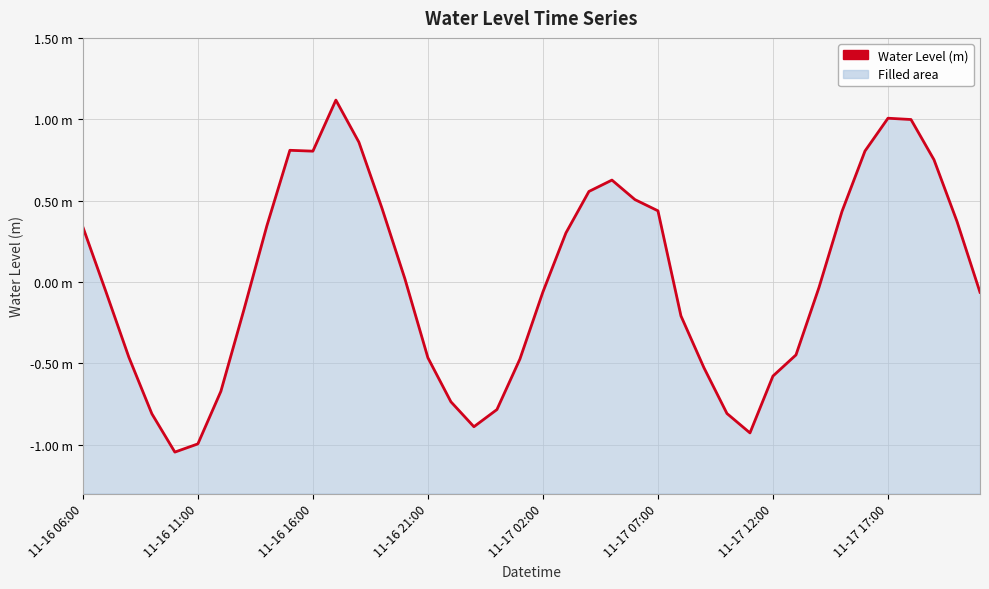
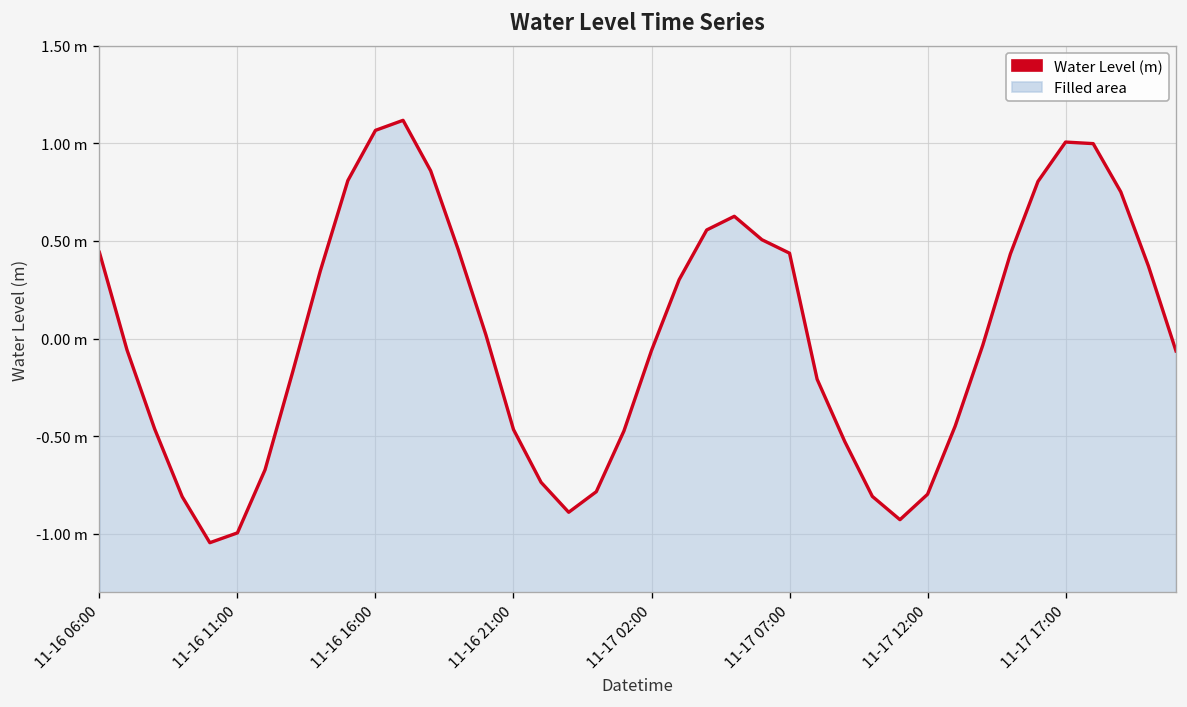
  {
-   "11-16 06:00": "0.34 m",
+   "11-16 06:00": "0.44 m",
    "11-16 11:00": "-1.00 m",
-   "11-16 16:00": "0.80 m",
+   "11-16 16:00": "1.07 m",
    "11-16 21:00": "-0.47 m",
    "11-17 02:00": "-0.06 m",
    "11-17 07:00": "0.44 m",
-   "11-17 12:00": "-0.58 m",
+   "11-17 12:00": "-0.80 m",
    "11-17 17:00": "1.01 m"
  }
